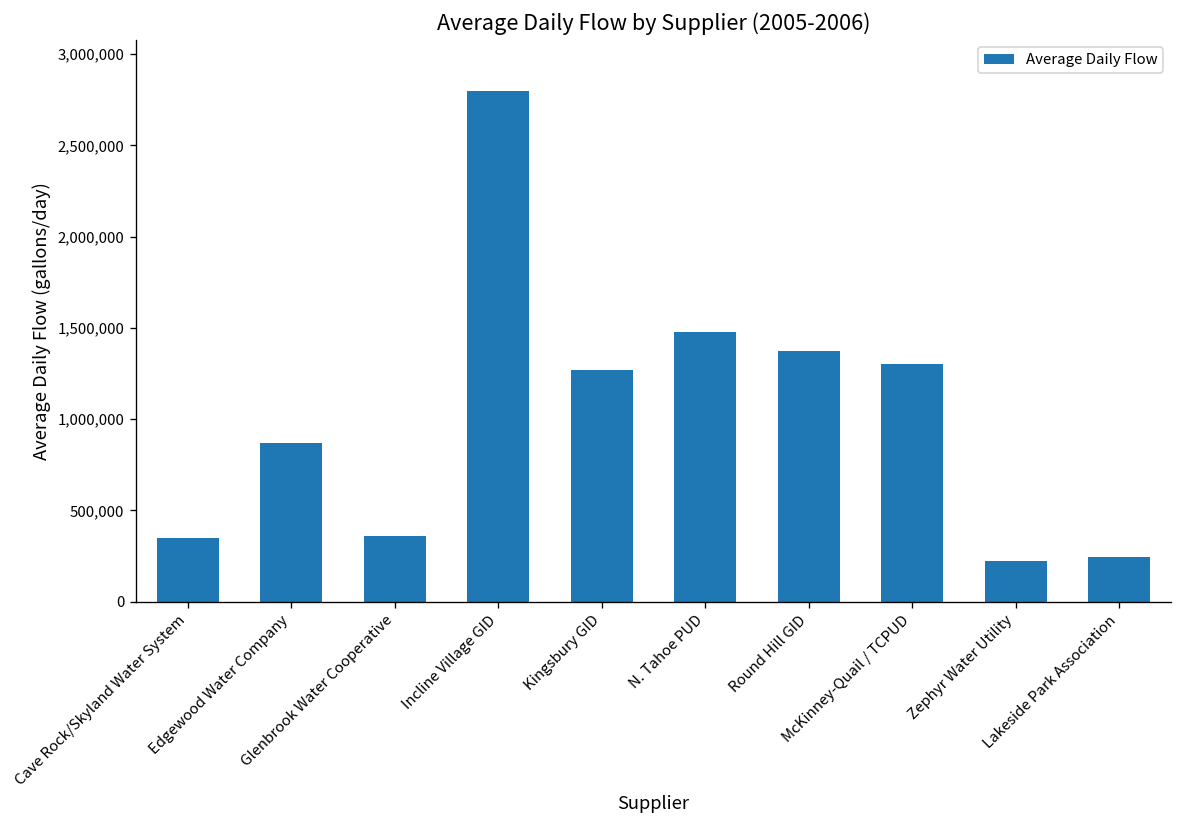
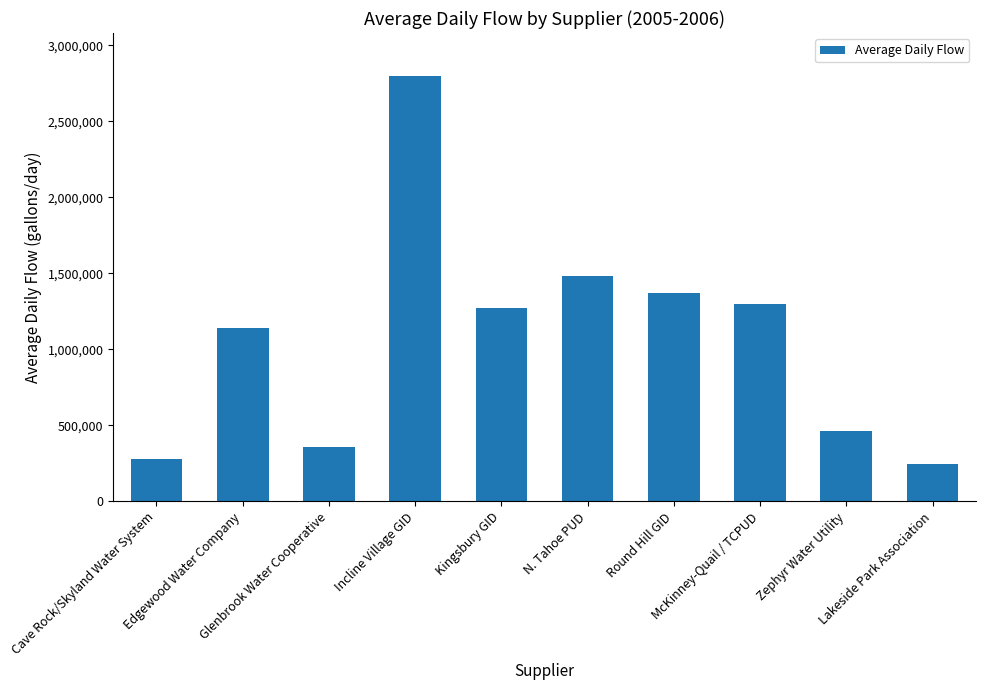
  {
-   "Cave Rock/Skyland Water System": "350,000",
-   "Edgewood Water Company": "870,000",
+   "Cave Rock/Skyland Water System": "280,000",
+   "Edgewood Water Company": "1,140,000",
    "Glenbrook Water Cooperative": "360,000",
    "Incline Village GID": "2,800,000",
    "Kingsbury GID": "1,270,000",
    "N. Tahoe PUD": "1,480,000",
    "Round Hill GID": "1,370,000",
    "McKinney-Quail / TCPUD": "1,300,000",
-   "Zephyr Water Utility": "220,000",
+   "Zephyr Water Utility": "460,000",
    "Lakeside Park Association": "240,000"
  }
